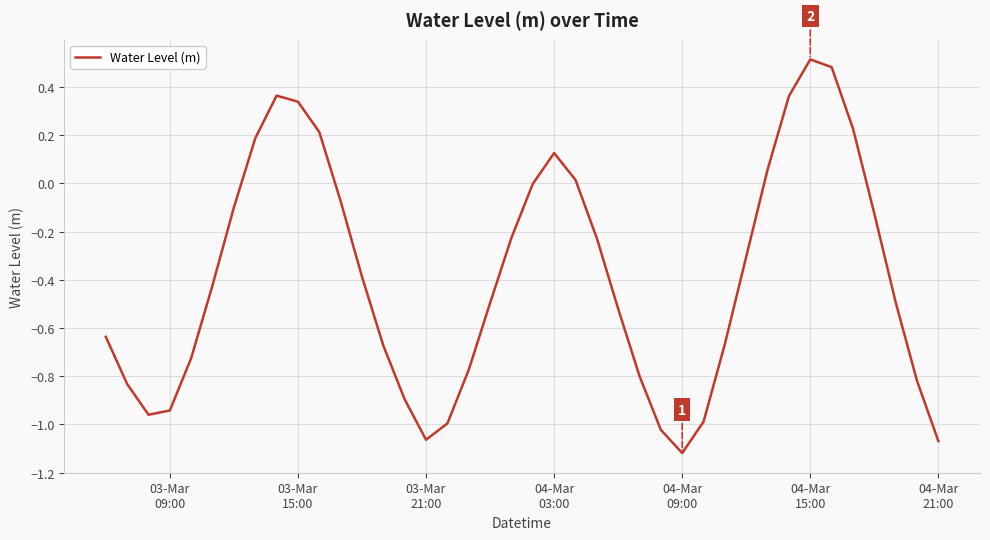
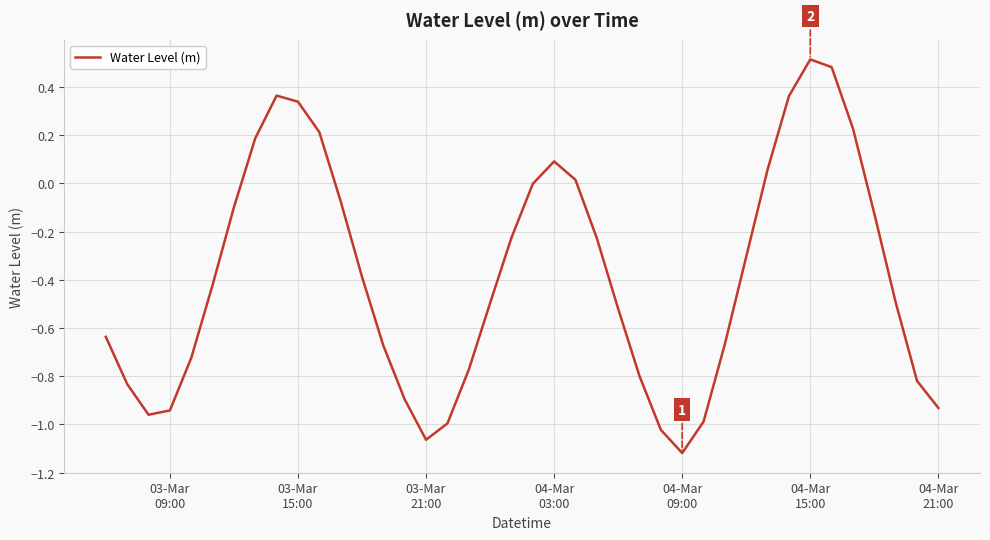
  {
    "03-Mar 09:00": -0.94,
    "03-Mar 15:00": 0.34,
    "03-Mar 21:00": -1.06,
-   "04-Mar 03:00": 0.13,
+   "04-Mar 03:00": 0.09,
    "04-Mar 15:00": 0.51,
-   "04-Mar 21:00": -1.07
+   "04-Mar 21:00": -0.93
  }
